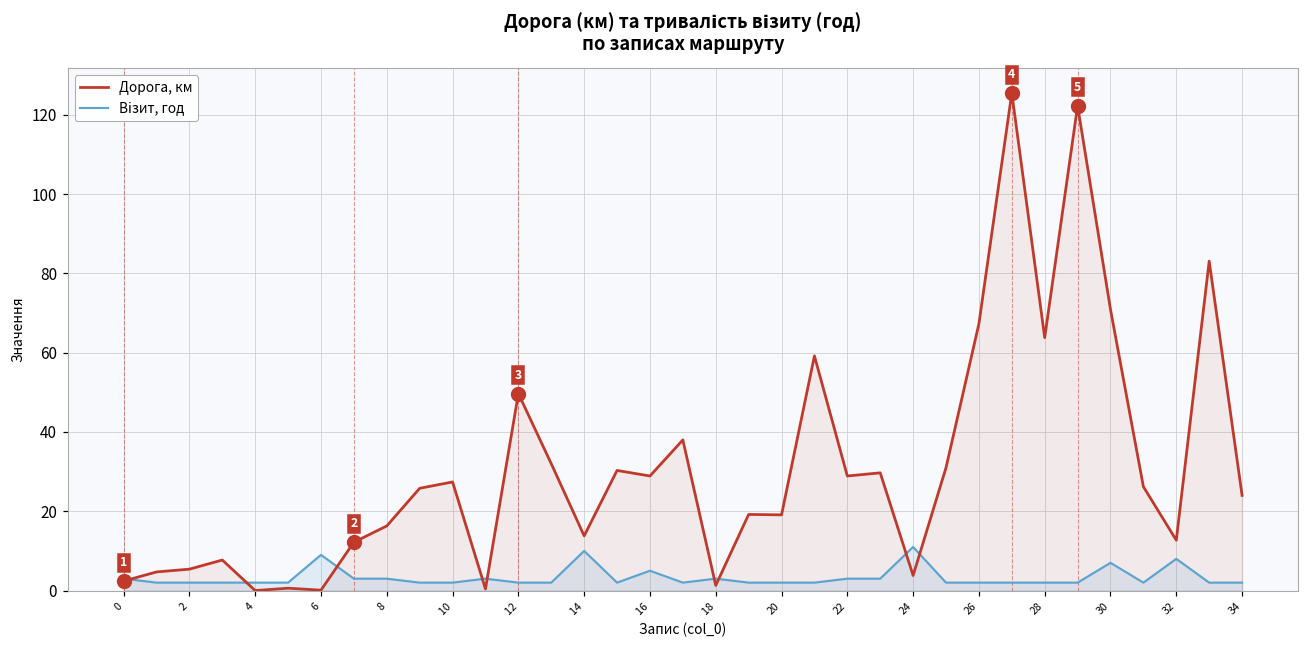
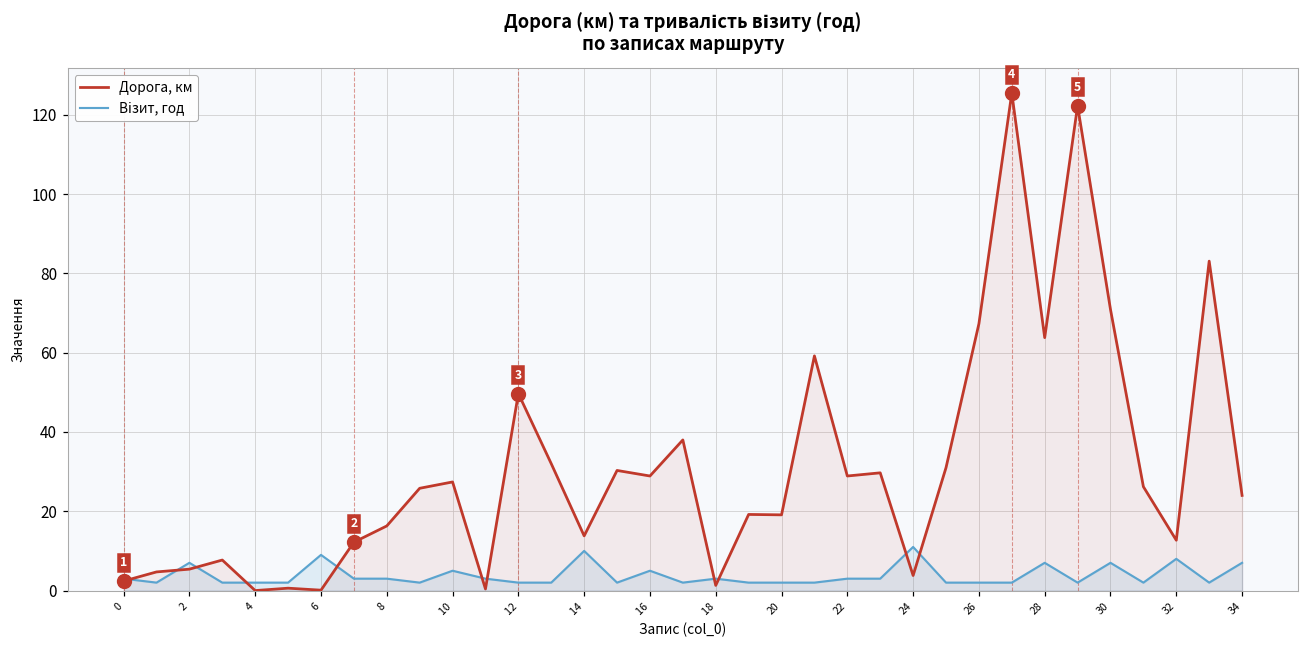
  {
    "Візит, год": {
-     "2": 2,
+     "2": 7,
      "4": 2,
      "6": 9,
      "8": 3,
-     "10": 2,
+     "10": 5,
      "12": 2,
      "14": 10,
      "16": 5,
      "18": 3,
      "20": 2,
      "22": 3,
      "24": 11,
      "26": 2,
-     "28": 2,
+     "28": 7,
      "30": 7,
      "32": 8,
-     "34": 2
+     "34": 7
    }
  }
